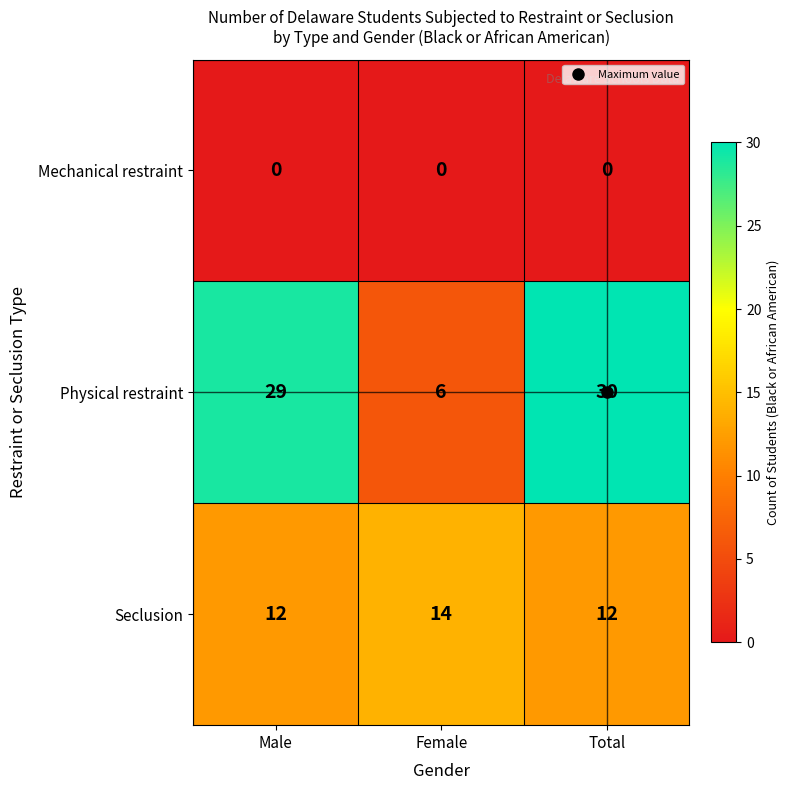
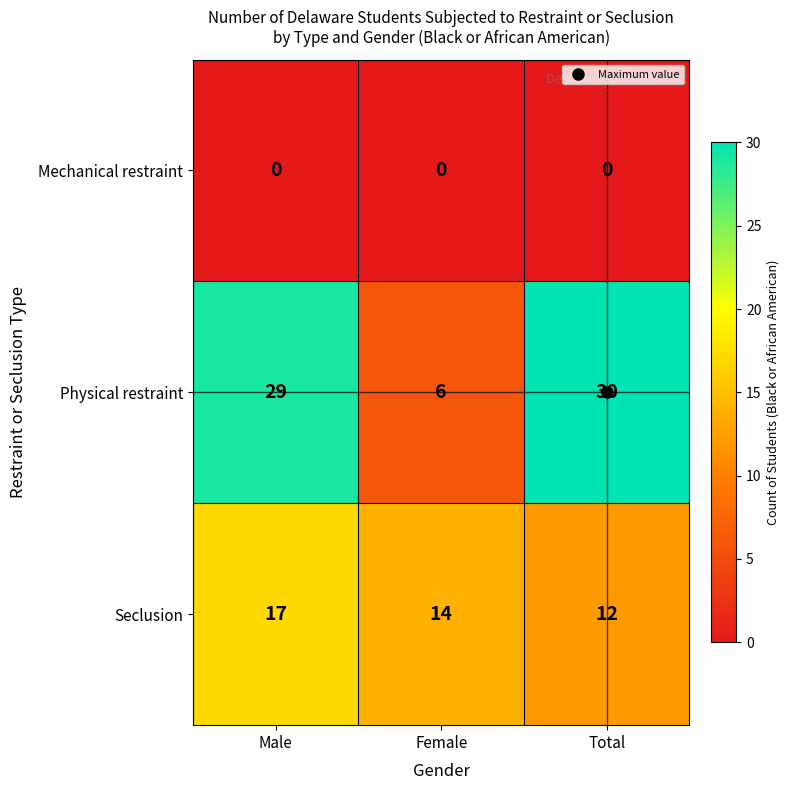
  {
    "Mechanical restraint": {
      "Male": 0,
      "Female": 0,
      "Total": 0
    },
    "Physical restraint": {
      "Male": 29,
      "Female": 6
    },
    "Seclusion": {
-     "Male": 12,
+     "Male": 17,
      "Female": 14,
      "Total": 12
    }
  }
